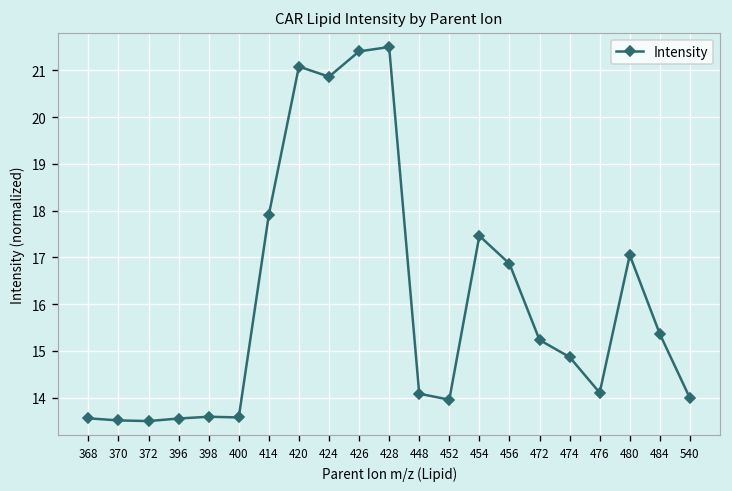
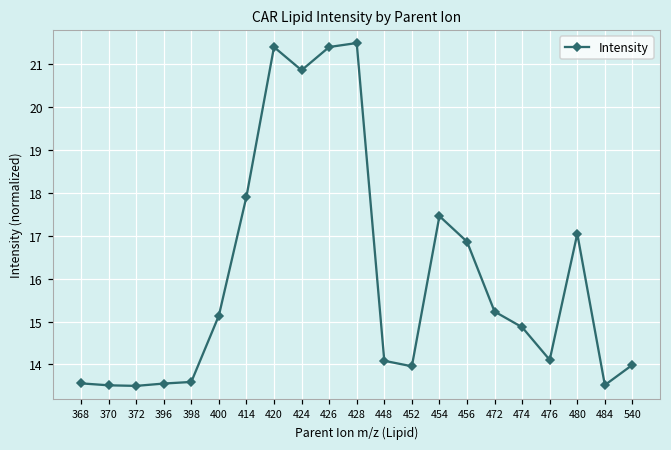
  {
    "368": 13.6,
    "370": 13.5,
    "372": 13.5,
    "396": 13.6,
    "398": 13.6,
-   "400": 13.6,
+   "400": 15.1,
    "414": 17.9,
-   "420": 21.1,
+   "420": 21.4,
    "424": 20.9,
    "426": 21.4,
    "428": 21.5,
    "448": 14.1,
    "452": 14.0,
    "454": 17.5,
    "456": 16.9,
    "472": 15.2,
    "474": 14.9,
    "476": 14.1,
    "480": 17.1,
-   "484": 15.4,
+   "484": 13.5,
    "540": 14.0
  }
